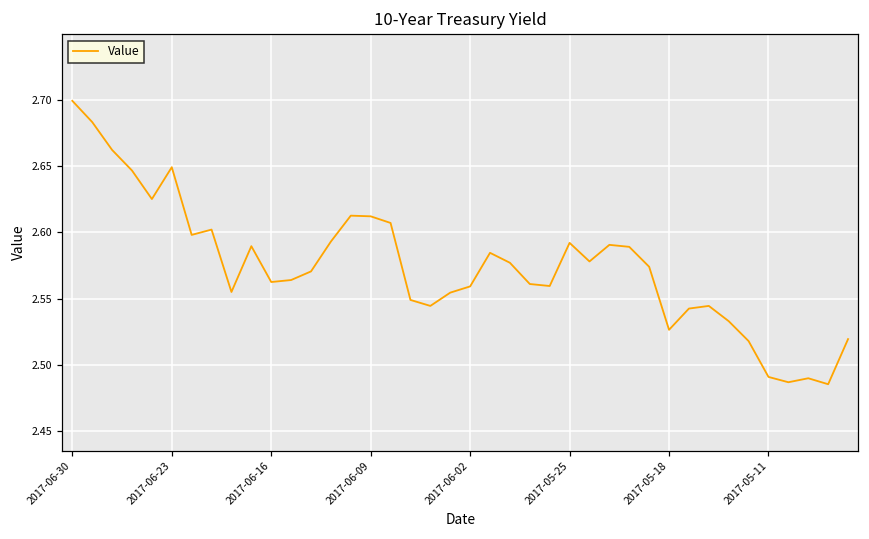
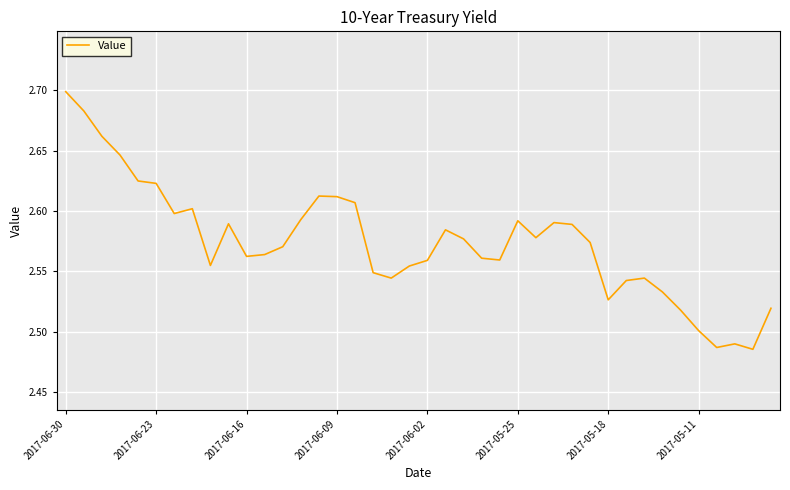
  {
    "2017-06-30": 2.699,
-   "2017-06-23": 2.649,
+   "2017-06-23": 2.623,
    "2017-06-16": 2.563,
    "2017-06-09": 2.612,
    "2017-06-02": 2.559,
    "2017-05-25": 2.592,
    "2017-05-18": 2.527,
-   "2017-05-11": 2.491
+   "2017-05-11": 2.501
  }
